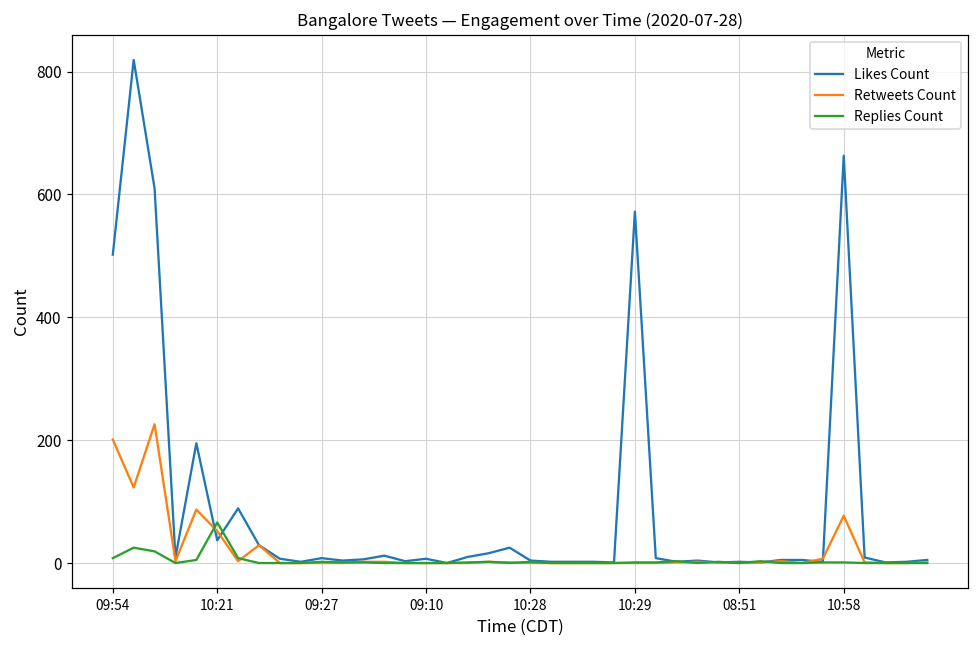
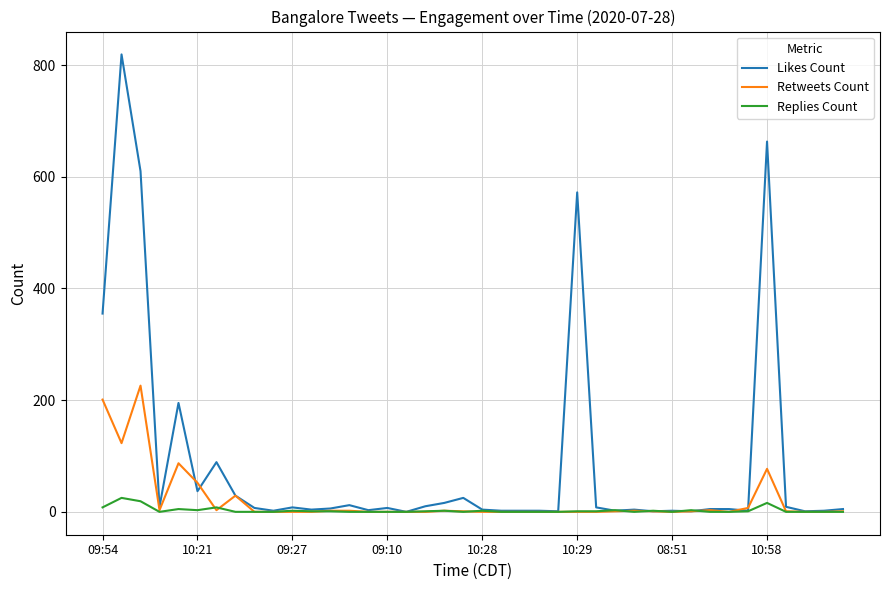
  {
    "Likes Count": {
-     "09:54": 500,
+     "09:54": 360,
      "10:21": 40,
      "09:10": 10,
      "10:29": 570,
      "10:58": 660
    },
    "Retweets Count": {
      "09:54": 200,
      "10:21": 50,
      "10:58": 80
    },
    "Replies Count": {
      "09:54": 10,
-     "10:21": 70,
-     "10:58": 0
+     "10:21": 0,
+     "10:58": 20
    }
  }
